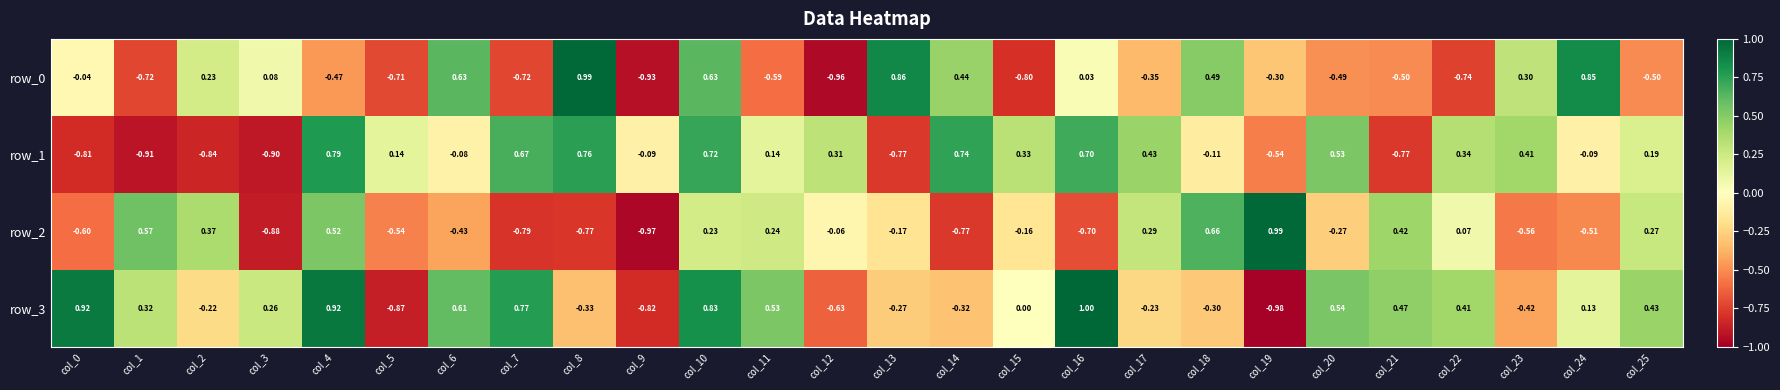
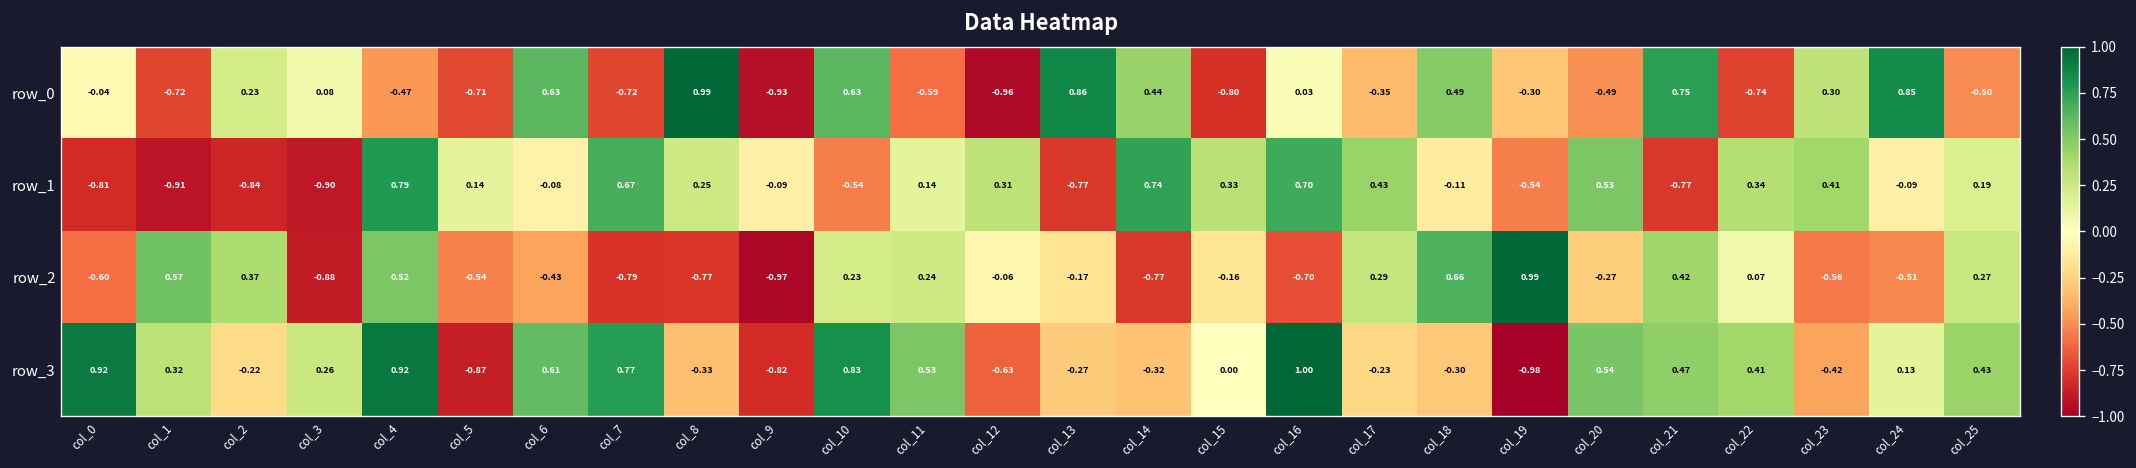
  {
    "row_0": {
      "col_0": -0.04,
      "col_1": -0.72,
      "col_2": 0.23,
      "col_3": 0.08,
      "col_4": -0.47,
      "col_5": -0.71,
      "col_6": 0.63,
      "col_7": -0.72,
      "col_8": 0.99,
      "col_9": -0.93,
      "col_10": 0.63,
      "col_11": -0.59,
      "col_12": -0.96,
      "col_13": 0.86,
      "col_14": 0.44,
      "col_15": -0.80,
      "col_16": 0.03,
      "col_17": -0.35,
      "col_18": 0.49,
      "col_19": -0.30,
      "col_20": -0.49,
-     "col_21": -0.50,
+     "col_21": 0.75,
      "col_22": -0.74,
      "col_23": 0.30,
      "col_24": 0.85,
      "col_25": -0.50
    },
    "row_1": {
      "col_0": -0.81,
      "col_1": -0.91,
      "col_2": -0.84,
      "col_3": -0.90,
      "col_4": 0.79,
      "col_5": 0.14,
      "col_6": -0.08,
      "col_7": 0.67,
-     "col_8": 0.76,
+     "col_8": 0.25,
      "col_9": -0.09,
-     "col_10": 0.72,
+     "col_10": -0.54,
      "col_11": 0.14,
      "col_12": 0.31,
      "col_13": -0.77,
      "col_14": 0.74,
      "col_15": 0.33,
      "col_16": 0.70,
      "col_17": 0.43,
      "col_18": -0.11,
      "col_19": -0.54,
      "col_20": 0.53,
      "col_21": -0.77,
      "col_22": 0.34,
      "col_23": 0.41,
      "col_24": -0.09,
      "col_25": 0.19
    },
    "row_2": {
      "col_0": -0.60,
      "col_1": 0.57,
      "col_2": 0.37,
      "col_3": -0.88,
      "col_4": 0.52,
      "col_5": -0.54,
      "col_6": -0.43,
      "col_7": -0.79,
      "col_8": -0.77,
      "col_9": -0.97,
      "col_10": 0.23,
      "col_11": 0.24,
      "col_12": -0.06,
      "col_13": -0.17,
      "col_14": -0.77,
      "col_15": -0.16,
      "col_16": -0.70,
      "col_17": 0.29,
      "col_18": 0.66,
      "col_19": 0.99,
      "col_20": -0.27,
      "col_21": 0.42,
      "col_22": 0.07,
      "col_23": -0.56,
      "col_24": -0.51,
      "col_25": 0.27
    },
    "row_3": {
      "col_0": 0.92,
      "col_1": 0.32,
      "col_2": -0.22,
      "col_3": 0.26,
      "col_4": 0.92,
      "col_5": -0.87,
      "col_6": 0.61,
      "col_7": 0.77,
      "col_8": -0.33,
      "col_9": -0.82,
      "col_10": 0.83,
      "col_11": 0.53,
      "col_12": -0.63,
      "col_13": -0.27,
      "col_14": -0.32,
      "col_15": 0.00,
      "col_16": 1.00,
      "col_17": -0.23,
      "col_18": -0.30,
      "col_19": -0.98,
      "col_20": 0.54,
      "col_21": 0.47,
      "col_22": 0.41,
      "col_23": -0.42,
      "col_24": 0.13,
      "col_25": 0.43
    }
  }
